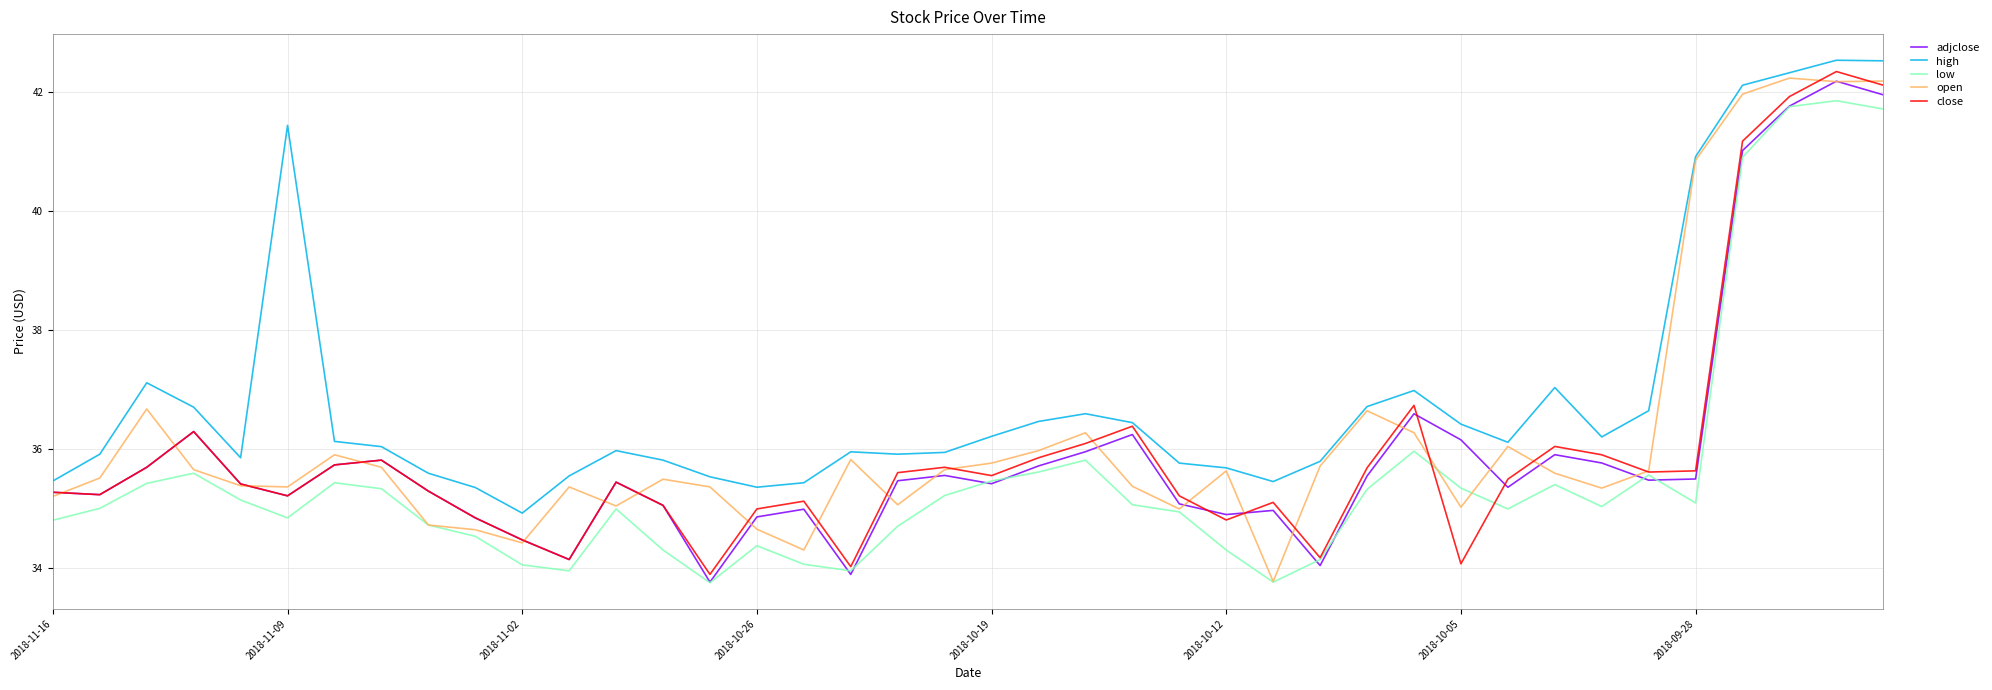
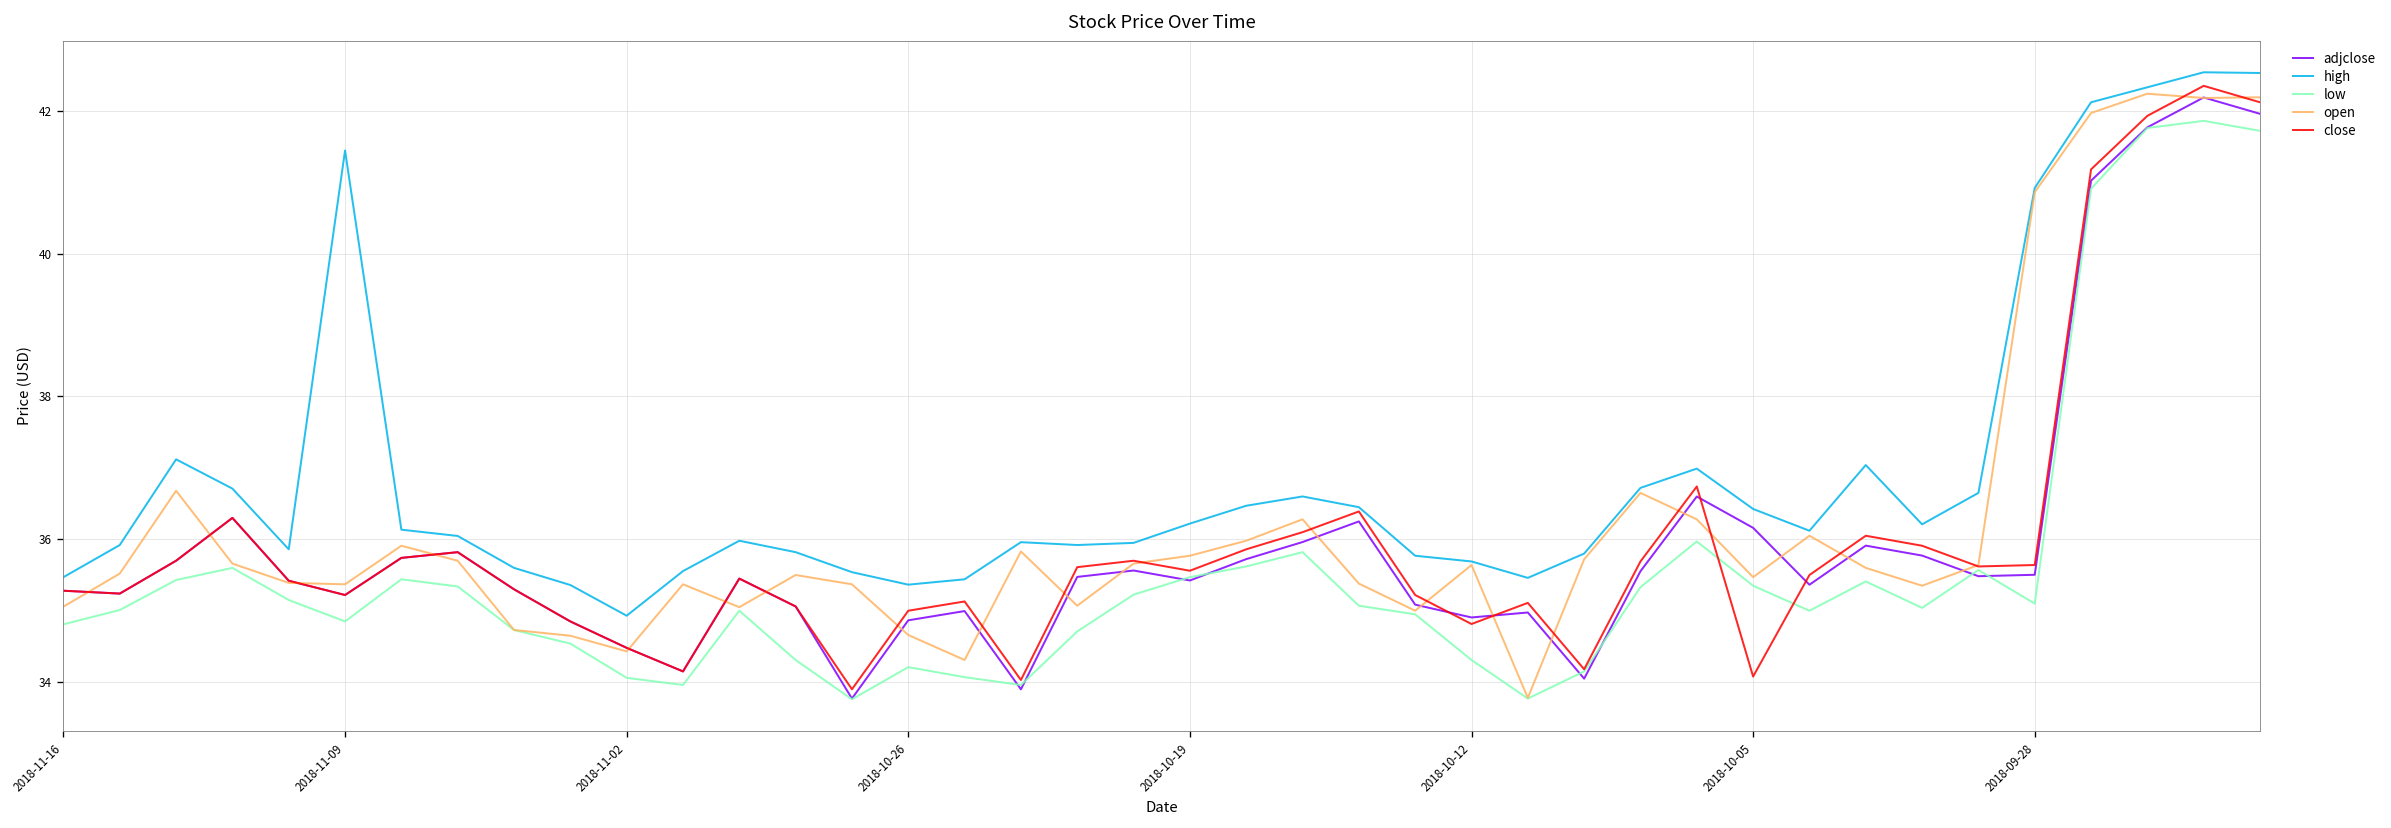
  {
    "adjclose": {
      "2018-10-26": 34.9,
      "2018-10-19": 35.4,
      "2018-10-12": 34.9,
      "2018-10-05": 36.2,
      "2018-09-28": 35.5
    },
    "high": {
      "2018-11-16": 35.5,
      "2018-11-09": 41.4,
      "2018-11-02": 34.9,
      "2018-10-26": 35.4,
      "2018-10-19": 36.2,
      "2018-10-12": 35.7,
      "2018-10-05": 36.4,
      "2018-09-28": 40.9
    },
    "low": {
      "2018-11-16": 34.8,
      "2018-11-09": 34.8,
      "2018-11-02": 34.1,
-     "2018-10-26": 34.4,
+     "2018-10-26": 34.2,
      "2018-10-19": 35.5,
      "2018-10-12": 34.3,
      "2018-10-05": 35.3,
      "2018-09-28": 35.1
    },
    "open": {
-     "2018-11-16": 35.2,
+     "2018-11-16": 35.1,
      "2018-11-09": 35.4,
      "2018-11-02": 34.4,
      "2018-10-26": 34.7,
      "2018-10-19": 35.8,
      "2018-10-12": 35.6,
-     "2018-10-05": 35.0,
+     "2018-10-05": 35.5,
      "2018-09-28": 40.9
    },
    "close": {
      "2018-10-26": 35.0,
      "2018-10-19": 35.6,
      "2018-10-12": 34.8,
      "2018-10-05": 34.1,
      "2018-09-28": 35.6
    }
  }
